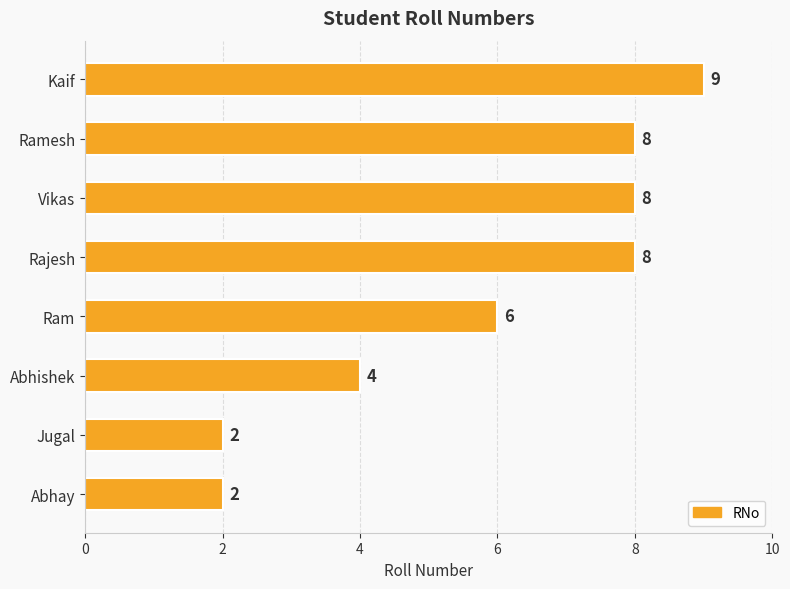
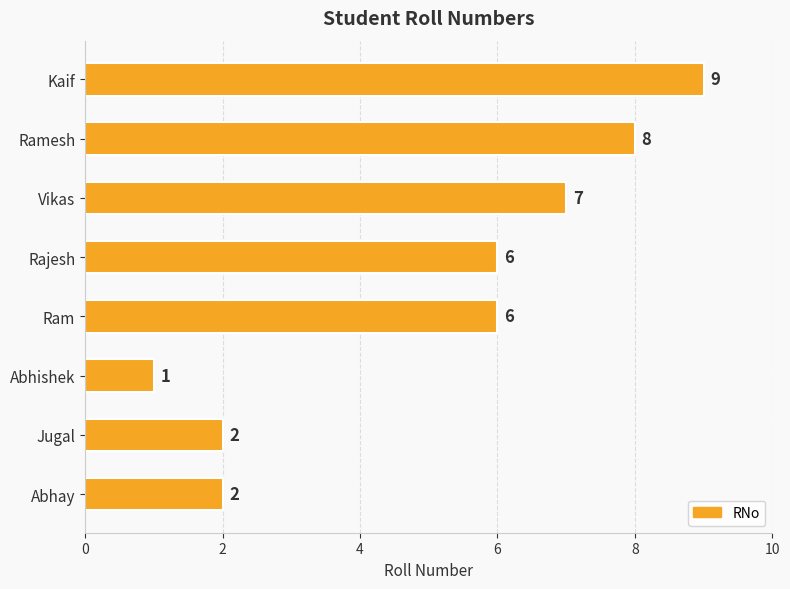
  {
    "Kaif": 9,
    "Ramesh": 8,
-   "Vikas": 8,
-   "Rajesh": 8,
+   "Vikas": 7,
+   "Rajesh": 6,
    "Ram": 6,
-   "Abhishek": 4,
+   "Abhishek": 1,
    "Jugal": 2,
    "Abhay": 2
  }
